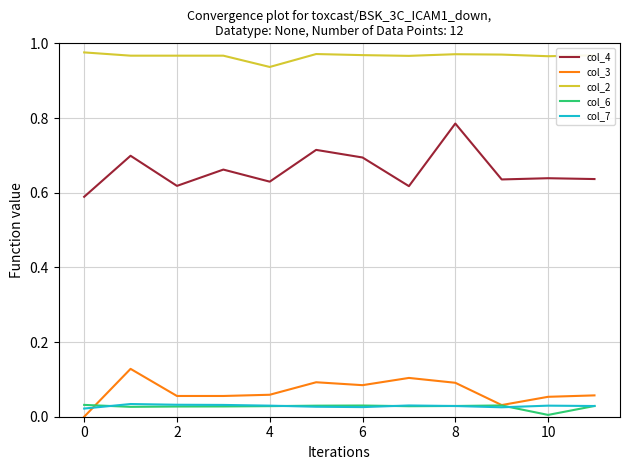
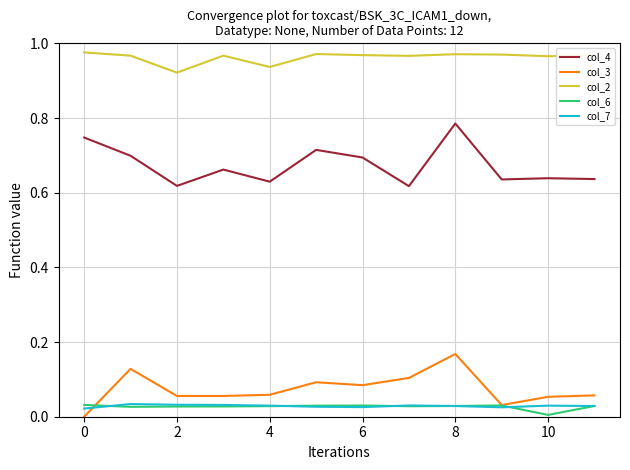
  {
    "col_4": {
-     "0": 0.59,
+     "0": 0.75,
      "2": 0.62,
      "4": 0.63,
      "6": 0.69,
      "8": 0.79,
      "10": 0.64
    },
    "col_3": {
      "0": 0.00,
      "2": 0.06,
      "4": 0.06,
      "6": 0.08,
-     "8": 0.09,
+     "8": 0.17,
      "10": 0.05
    },
    "col_2": {
      "0": 0.98,
-     "2": 0.97,
+     "2": 0.92,
      "4": 0.94,
      "6": 0.97,
      "8": 0.97,
      "10": 0.97
    },
    "col_6": {
      "0": 0.03,
      "10": 0.00
    },
    "col_7": {
      "0": 0.02,
      "10": 0.03
    }
  }
